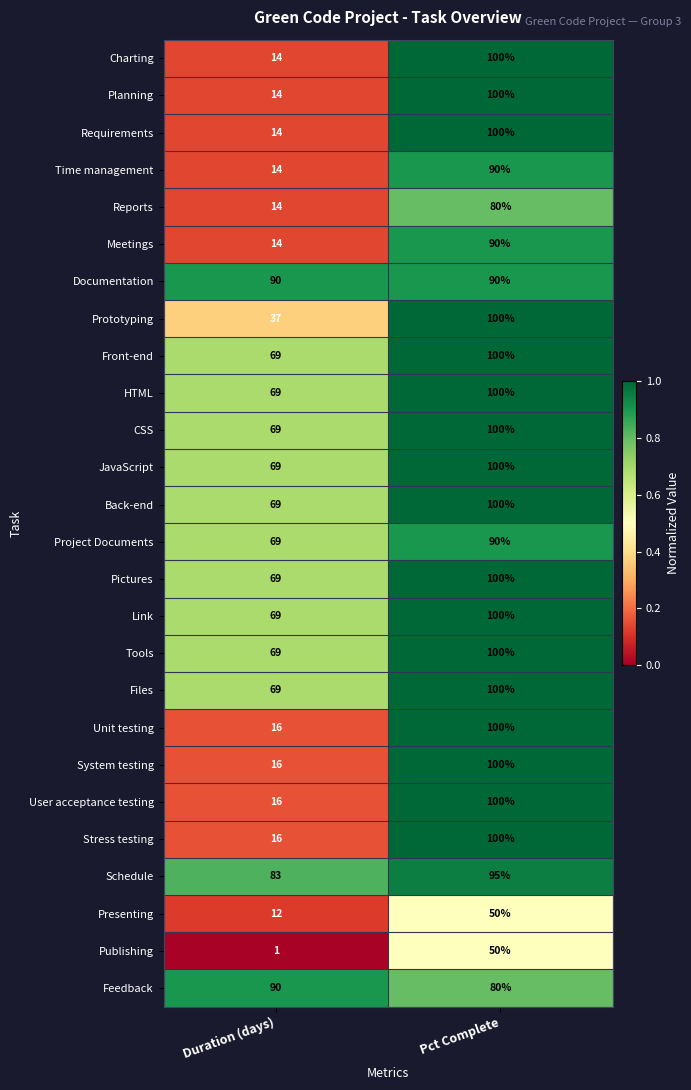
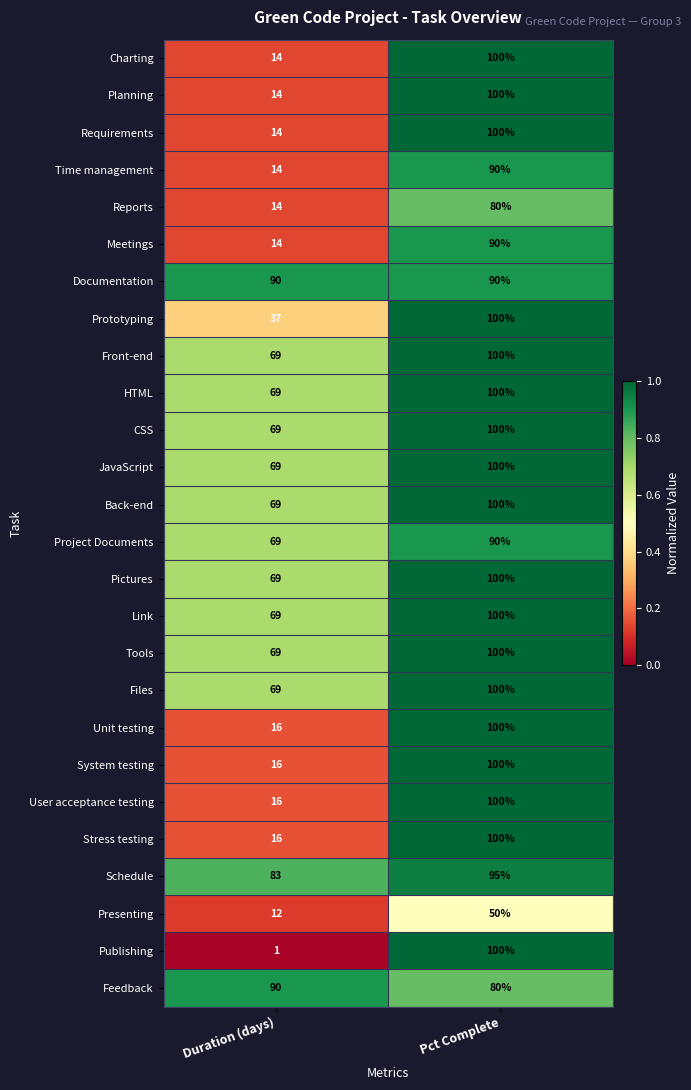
  {
    "Charting": {
      "Duration (days)": "14",
      "Pct Complete": "100%"
    },
    "Planning": {
      "Duration (days)": "14",
      "Pct Complete": "100%"
    },
    "Requirements": {
      "Duration (days)": "14",
      "Pct Complete": "100%"
    },
    "Time management": {
      "Duration (days)": "14",
      "Pct Complete": "90%"
    },
    "Reports": {
      "Duration (days)": "14",
      "Pct Complete": "80%"
    },
    "Meetings": {
      "Duration (days)": "14",
      "Pct Complete": "90%"
    },
    "Documentation": {
      "Duration (days)": "90",
      "Pct Complete": "90%"
    },
    "Prototyping": {
      "Duration (days)": "37",
      "Pct Complete": "100%"
    },
    "Front-end": {
      "Duration (days)": "69",
      "Pct Complete": "100%"
    },
    "HTML": {
      "Duration (days)": "69",
      "Pct Complete": "100%"
    },
    "CSS": {
      "Duration (days)": "69",
      "Pct Complete": "100%"
    },
    "JavaScript": {
      "Duration (days)": "69",
      "Pct Complete": "100%"
    },
    "Back-end": {
      "Duration (days)": "69",
      "Pct Complete": "100%"
    },
    "Project Documents": {
      "Duration (days)": "69",
      "Pct Complete": "90%"
    },
    "Pictures": {
      "Duration (days)": "69",
      "Pct Complete": "100%"
    },
    "Link": {
      "Duration (days)": "69",
      "Pct Complete": "100%"
    },
    "Tools": {
      "Duration (days)": "69",
      "Pct Complete": "100%"
    },
    "Files": {
      "Duration (days)": "69",
      "Pct Complete": "100%"
    },
    "Unit testing": {
      "Duration (days)": "16",
      "Pct Complete": "100%"
    },
    "System testing": {
      "Duration (days)": "16",
      "Pct Complete": "100%"
    },
    "User acceptance testing": {
      "Duration (days)": "16",
      "Pct Complete": "100%"
    },
    "Stress testing": {
      "Duration (days)": "16",
      "Pct Complete": "100%"
    },
    "Schedule": {
      "Duration (days)": "83",
      "Pct Complete": "95%"
    },
    "Presenting": {
      "Duration (days)": "12",
      "Pct Complete": "50%"
    },
    "Publishing": {
      "Duration (days)": "1",
-     "Pct Complete": "50%"
+     "Pct Complete": "100%"
    },
    "Feedback": {
      "Duration (days)": "90",
      "Pct Complete": "80%"
    }
  }
